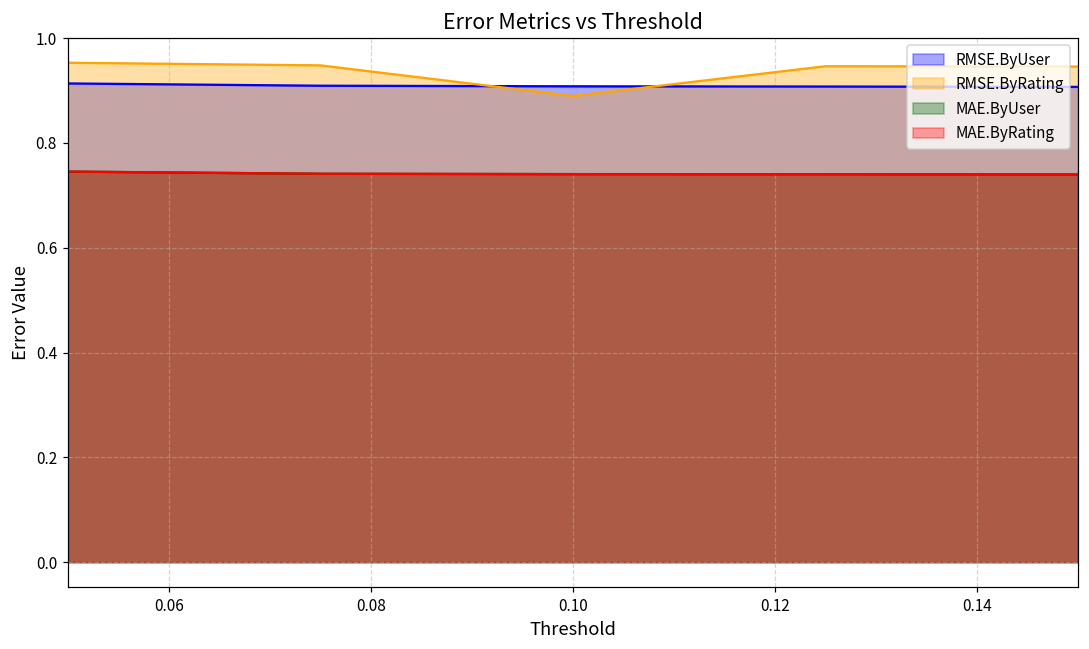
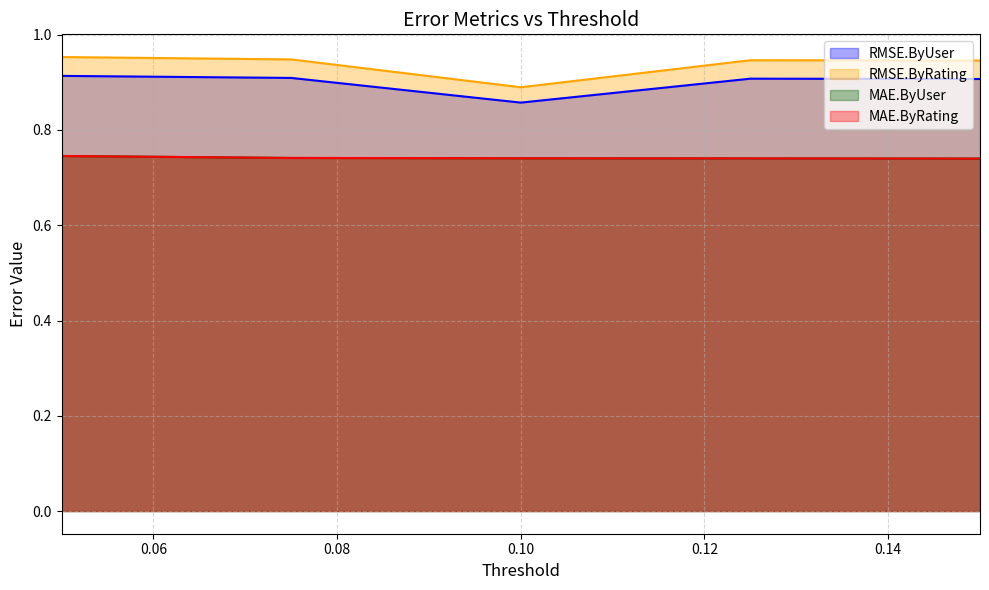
  {
    "RMSE.ByUser": {
-     "0.10": 0.91
+     "0.10": 0.86
    },
    "RMSE.ByRating": {
      "0.10": 0.89
    },
    "MAE.ByRating": {
      "0.10": 0.74
    }
  }
